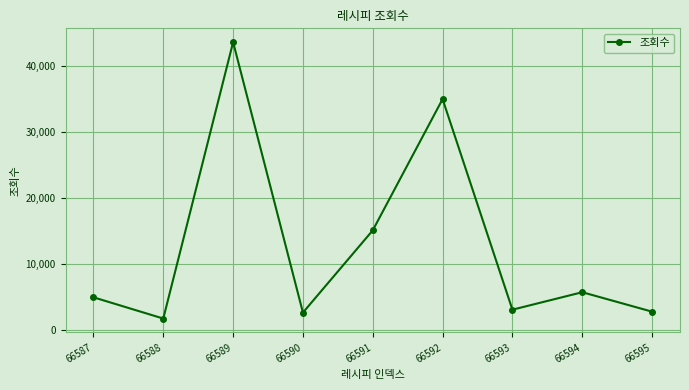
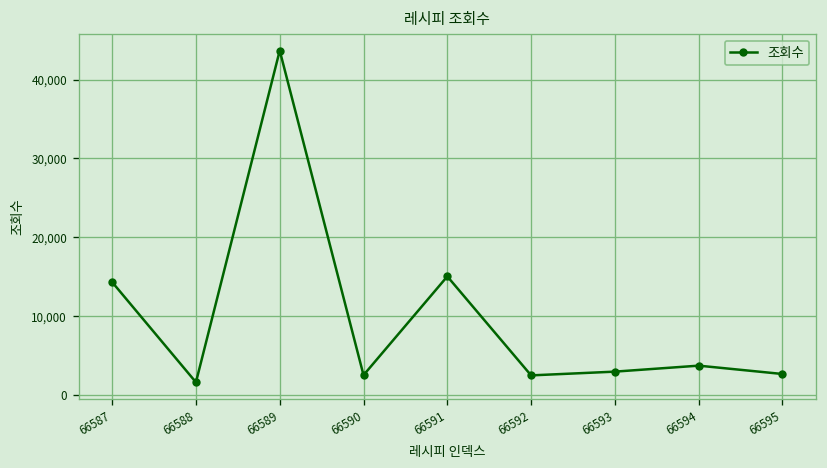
  {
-   "66587": "5,000",
+   "66587": "14,000",
    "66588": "2,000",
    "66589": "44,000",
    "66590": "3,000",
    "66591": "15,000",
-   "66592": "35,000",
+   "66592": "3,000",
    "66593": "3,000",
-   "66594": "6,000",
+   "66594": "4,000",
    "66595": "3,000"
  }
